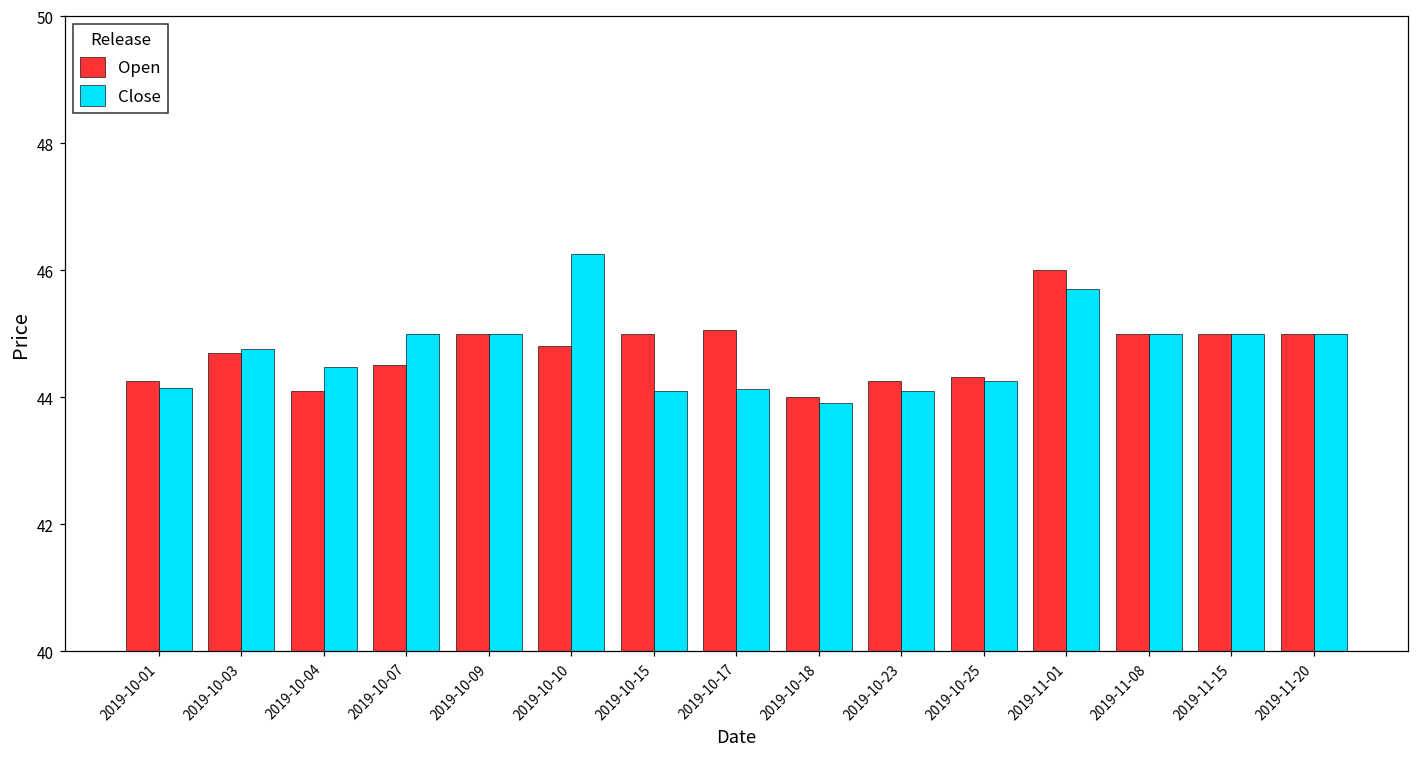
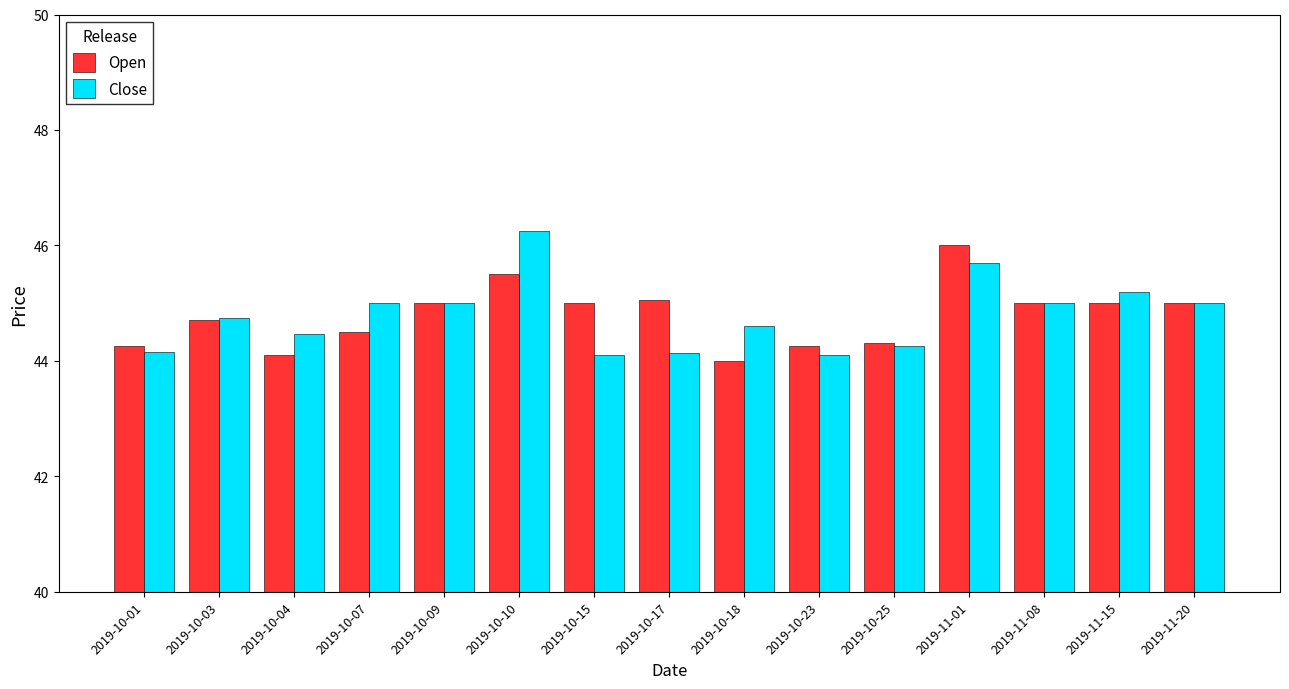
  {
    "Open": {
      "2019-10-01": 44.3,
      "2019-10-03": 44.7,
      "2019-10-04": 44.1,
      "2019-10-07": 44.5,
      "2019-10-09": 45.0,
-     "2019-10-10": 44.8,
+     "2019-10-10": 45.5,
      "2019-10-15": 45.0,
      "2019-10-17": 45.1,
      "2019-10-18": 44.0,
      "2019-10-23": 44.3,
      "2019-10-25": 44.3,
      "2019-11-01": 46.0,
      "2019-11-08": 45.0,
      "2019-11-15": 45.0,
      "2019-11-20": 45.0
    },
    "Close": {
      "2019-10-01": 44.2,
      "2019-10-03": 44.8,
      "2019-10-04": 44.5,
      "2019-10-07": 45.0,
      "2019-10-09": 45.0,
      "2019-10-10": 46.3,
      "2019-10-15": 44.1,
      "2019-10-17": 44.1,
-     "2019-10-18": 43.9,
+     "2019-10-18": 44.6,
      "2019-10-23": 44.1,
      "2019-10-25": 44.3,
      "2019-11-01": 45.7,
      "2019-11-08": 45.0,
-     "2019-11-15": 45.0,
+     "2019-11-15": 45.2,
      "2019-11-20": 45.0
    }
  }
